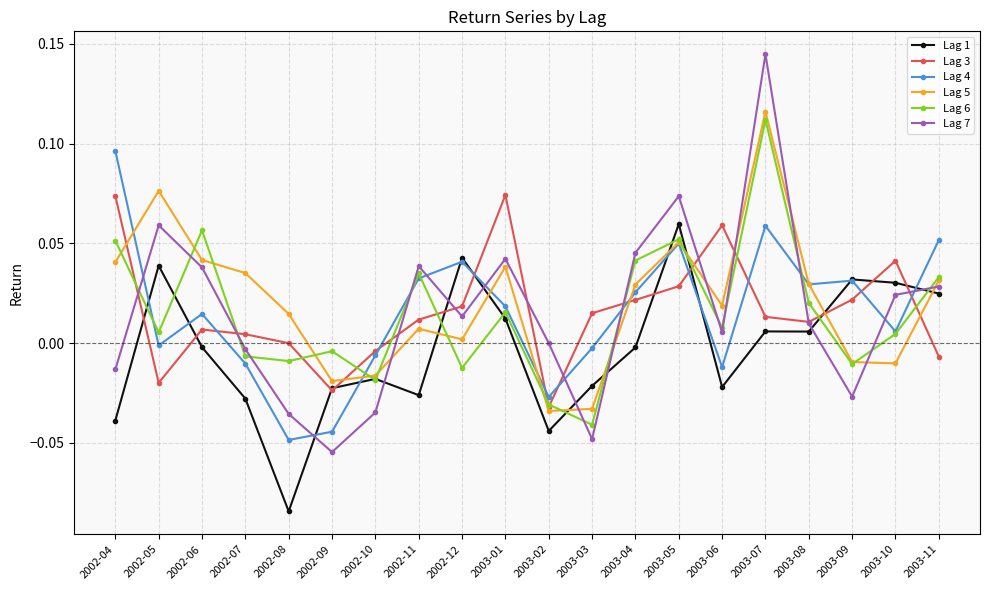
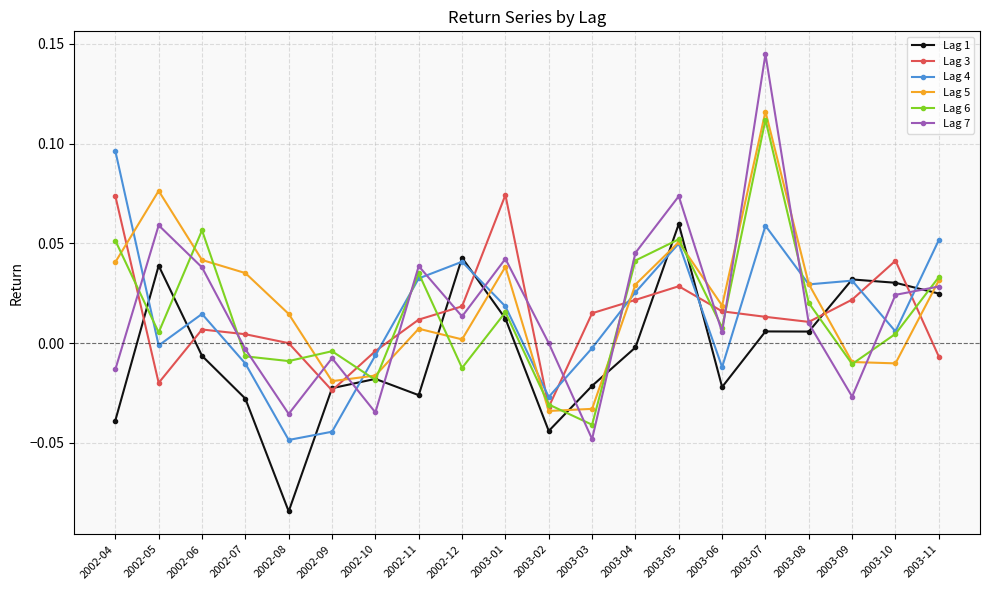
  {
    "Lag 1": {
      "2002-04": -0.039,
      "2002-05": 0.039,
-     "2002-06": -0.002,
+     "2002-06": -0.006,
      "2002-07": -0.028,
      "2002-08": -0.084,
      "2002-11": -0.026,
      "2002-12": 0.043,
      "2003-01": 0.012,
      "2003-02": -0.044,
      "2003-03": -0.021,
      "2003-04": -0.002,
      "2003-05": 0.060,
      "2003-06": -0.022,
      "2003-07": 0.006,
      "2003-08": 0.006,
      "2003-10": 0.030,
      "2003-11": 0.025
    },
    "Lag 3": {
      "2002-04": 0.074,
      "2002-05": -0.020,
      "2002-06": 0.007,
      "2002-07": 0.004,
      "2002-08": 0.000,
      "2002-10": -0.004,
      "2002-11": 0.012,
      "2002-12": 0.018,
      "2003-01": 0.074,
      "2003-03": 0.015,
      "2003-04": 0.022,
      "2003-05": 0.028,
-     "2003-06": 0.059,
+     "2003-06": 0.016,
      "2003-07": 0.013,
      "2003-09": 0.022,
      "2003-10": 0.041,
      "2003-11": -0.007
    },
    "Lag 4": {
      "2002-04": 0.096,
      "2002-05": -0.001,
      "2002-06": 0.015,
      "2002-07": -0.010,
      "2002-08": -0.049,
      "2002-09": -0.044,
      "2002-10": -0.006,
      "2002-11": 0.032,
      "2002-12": 0.041,
      "2003-01": 0.018,
      "2003-02": -0.027,
      "2003-03": -0.003,
      "2003-04": 0.025,
      "2003-06": -0.012,
      "2003-07": 0.059,
      "2003-11": 0.052
    },
    "Lag 5": {
      "2002-04": 0.041,
      "2002-05": 0.076,
      "2002-06": 0.042,
      "2002-07": 0.035,
      "2002-08": 0.015,
      "2002-09": -0.019,
      "2002-10": -0.016,
      "2002-11": 0.007,
      "2002-12": 0.002,
      "2003-01": 0.038,
      "2003-02": -0.034,
      "2003-03": -0.033,
      "2003-04": 0.029,
      "2003-06": 0.019,
      "2003-07": 0.116,
      "2003-10": -0.010,
      "2003-11": 0.031
    },
    "Lag 6": {
      "2002-04": 0.051,
      "2002-05": 0.005,
      "2002-06": 0.056,
      "2002-07": -0.007,
      "2002-08": -0.009,
      "2002-09": -0.004,
      "2002-11": 0.035,
      "2002-12": -0.012,
      "2003-01": 0.015,
      "2003-03": -0.041,
      "2003-04": 0.041,
      "2003-05": 0.052,
      "2003-06": 0.008,
      "2003-07": 0.112,
      "2003-08": 0.020,
      "2003-11": 0.033
    },
    "Lag 7": {
      "2002-04": -0.013,
      "2002-05": 0.059,
      "2002-06": 0.038,
      "2002-07": -0.003,
      "2002-08": -0.036,
-     "2002-09": -0.055,
+     "2002-09": -0.008,
      "2002-10": -0.035,
      "2002-11": 0.039,
      "2002-12": 0.013,
      "2003-01": 0.042,
      "2003-02": 0.000,
      "2003-03": -0.048,
      "2003-04": 0.045,
      "2003-05": 0.074,
      "2003-06": 0.005,
      "2003-07": 0.145,
      "2003-09": -0.027,
      "2003-10": 0.024,
      "2003-11": 0.028
    }
  }
